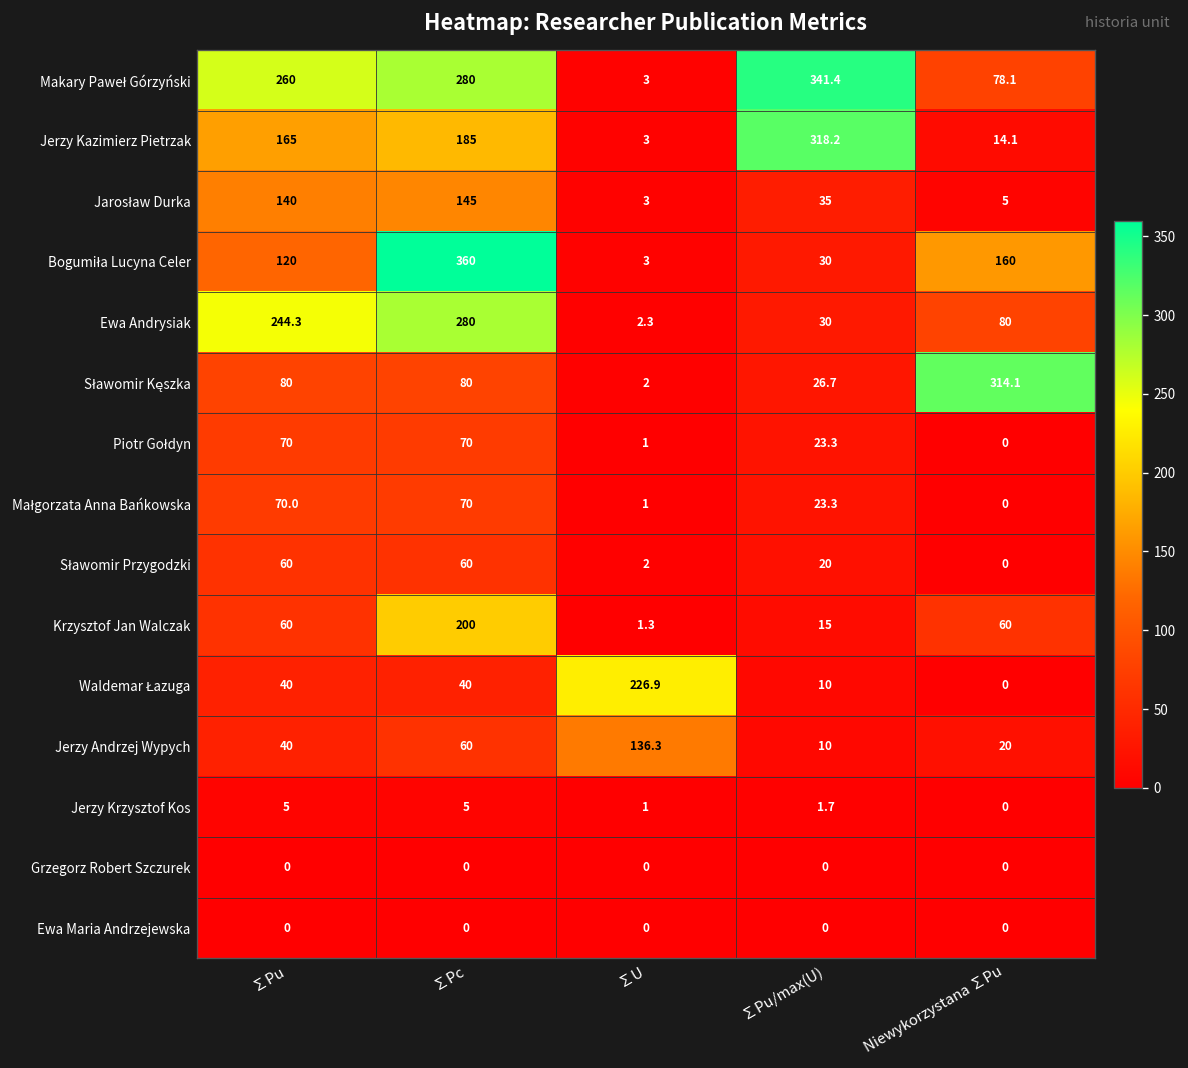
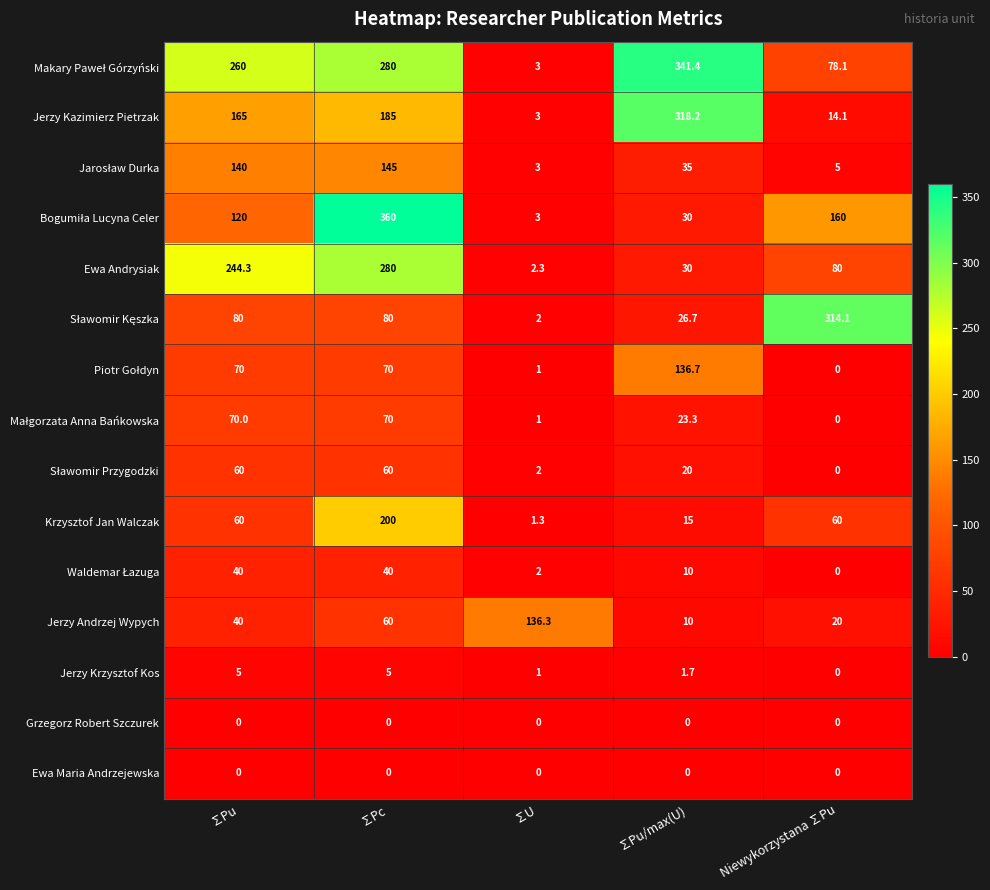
  {
    "Makary Paweł Górzyński": {
      "∑Pu": 260,
      "∑Pc": 280,
      "∑U": 3,
      "∑Pu/max(U)": 341.4,
      "Niewykorzystana ∑Pu": 78.1
    },
    "Jerzy Kazimierz Pietrzak": {
      "∑Pu": 165,
      "∑Pc": 185,
      "∑U": 3,
      "∑Pu/max(U)": 318.2,
      "Niewykorzystana ∑Pu": 14.1
    },
    "Jarosław Durka": {
      "∑Pu": 140,
      "∑Pc": 145,
      "∑U": 3,
      "∑Pu/max(U)": 35,
      "Niewykorzystana ∑Pu": 5
    },
    "Bogumiła Lucyna Celer": {
      "∑Pu": 120,
      "∑Pc": 360,
      "∑U": 3,
      "∑Pu/max(U)": 30,
      "Niewykorzystana ∑Pu": 160
    },
    "Ewa Andrysiak": {
      "∑Pu": 244.3,
      "∑Pc": 280,
      "∑U": 2.3,
      "∑Pu/max(U)": 30,
      "Niewykorzystana ∑Pu": 80
    },
    "Sławomir Kęszka": {
      "∑Pu": 80,
      "∑Pc": 80,
      "∑U": 2,
      "∑Pu/max(U)": 26.7,
      "Niewykorzystana ∑Pu": 314.1
    },
    "Piotr Gołdyn": {
      "∑Pu": 70,
      "∑Pc": 70,
      "∑U": 1,
-     "∑Pu/max(U)": 23.3,
+     "∑Pu/max(U)": 136.7,
      "Niewykorzystana ∑Pu": 0
    },
    "Małgorzata Anna Bańkowska": {
      "∑Pu": 70.0,
      "∑Pc": 70,
      "∑U": 1,
      "∑Pu/max(U)": 23.3,
      "Niewykorzystana ∑Pu": 0
    },
    "Sławomir Przygodzki": {
      "∑Pu": 60,
      "∑Pc": 60,
      "∑U": 2,
      "∑Pu/max(U)": 20,
      "Niewykorzystana ∑Pu": 0
    },
    "Krzysztof Jan Walczak": {
      "∑Pu": 60,
      "∑Pc": 200,
      "∑U": 1.3,
      "∑Pu/max(U)": 15,
      "Niewykorzystana ∑Pu": 60
    },
    "Waldemar Łazuga": {
      "∑Pu": 40,
      "∑Pc": 40,
-     "∑U": 226.9,
+     "∑U": 2,
      "∑Pu/max(U)": 10,
      "Niewykorzystana ∑Pu": 0
    },
    "Jerzy Andrzej Wypych": {
      "∑Pu": 40,
      "∑Pc": 60,
      "∑U": 136.3,
      "∑Pu/max(U)": 10,
      "Niewykorzystana ∑Pu": 20
    },
    "Jerzy Krzysztof Kos": {
      "∑Pu": 5,
      "∑Pc": 5,
      "∑U": 1,
      "∑Pu/max(U)": 1.7,
      "Niewykorzystana ∑Pu": 0
    },
    "Grzegorz Robert Szczurek": {
      "∑Pu": 0,
      "∑Pc": 0,
      "∑U": 0,
      "∑Pu/max(U)": 0,
      "Niewykorzystana ∑Pu": 0
    },
    "Ewa Maria Andrzejewska": {
      "∑Pu": 0,
      "∑Pc": 0,
      "∑U": 0,
      "∑Pu/max(U)": 0,
      "Niewykorzystana ∑Pu": 0
    }
  }
